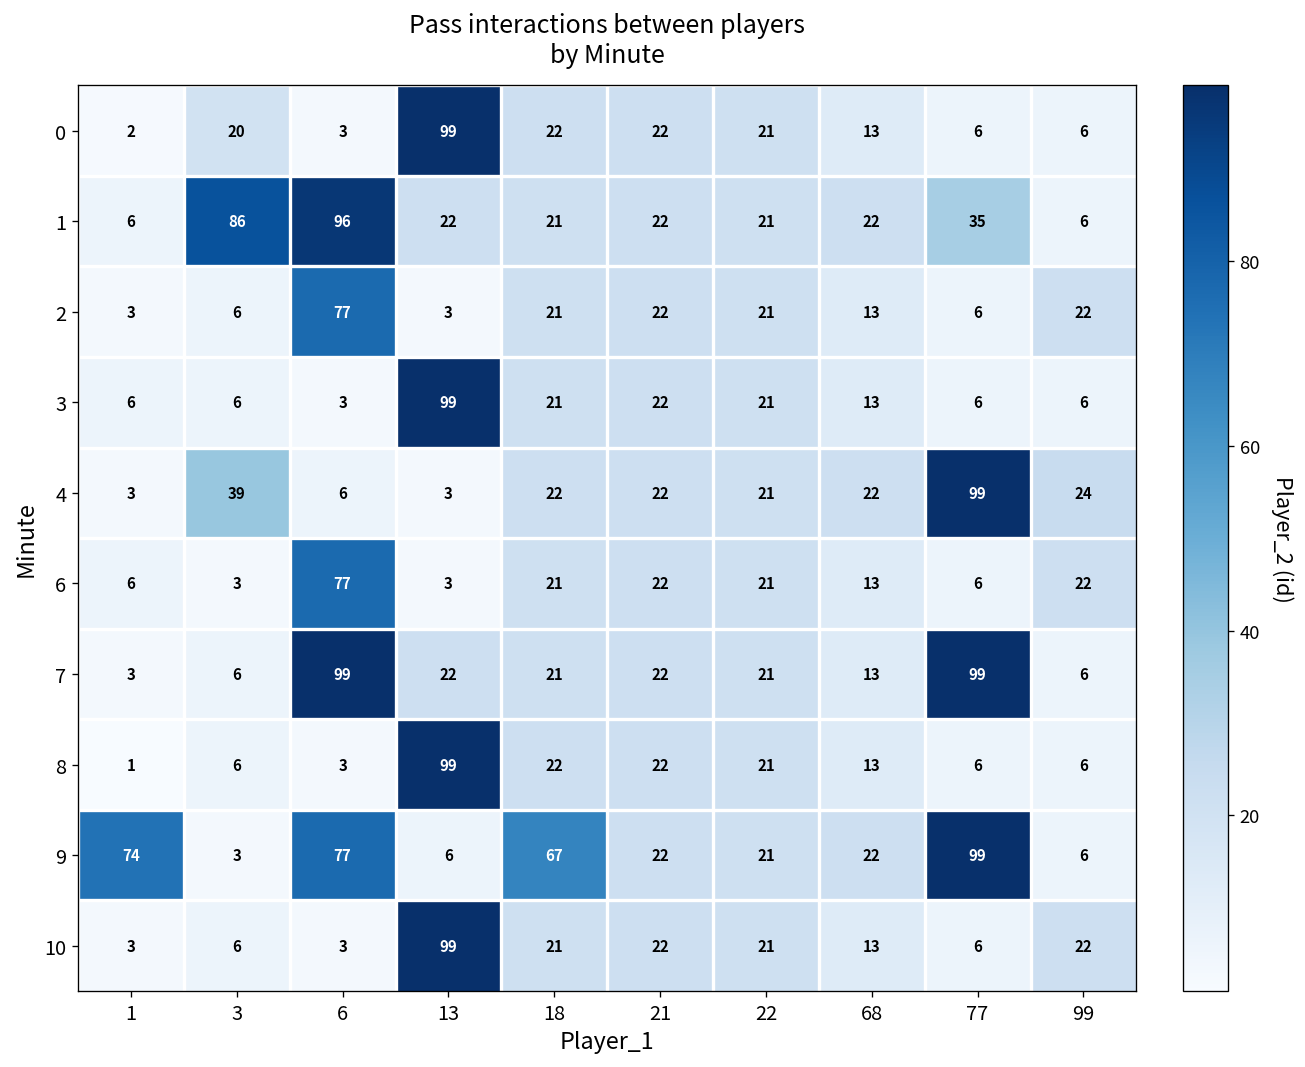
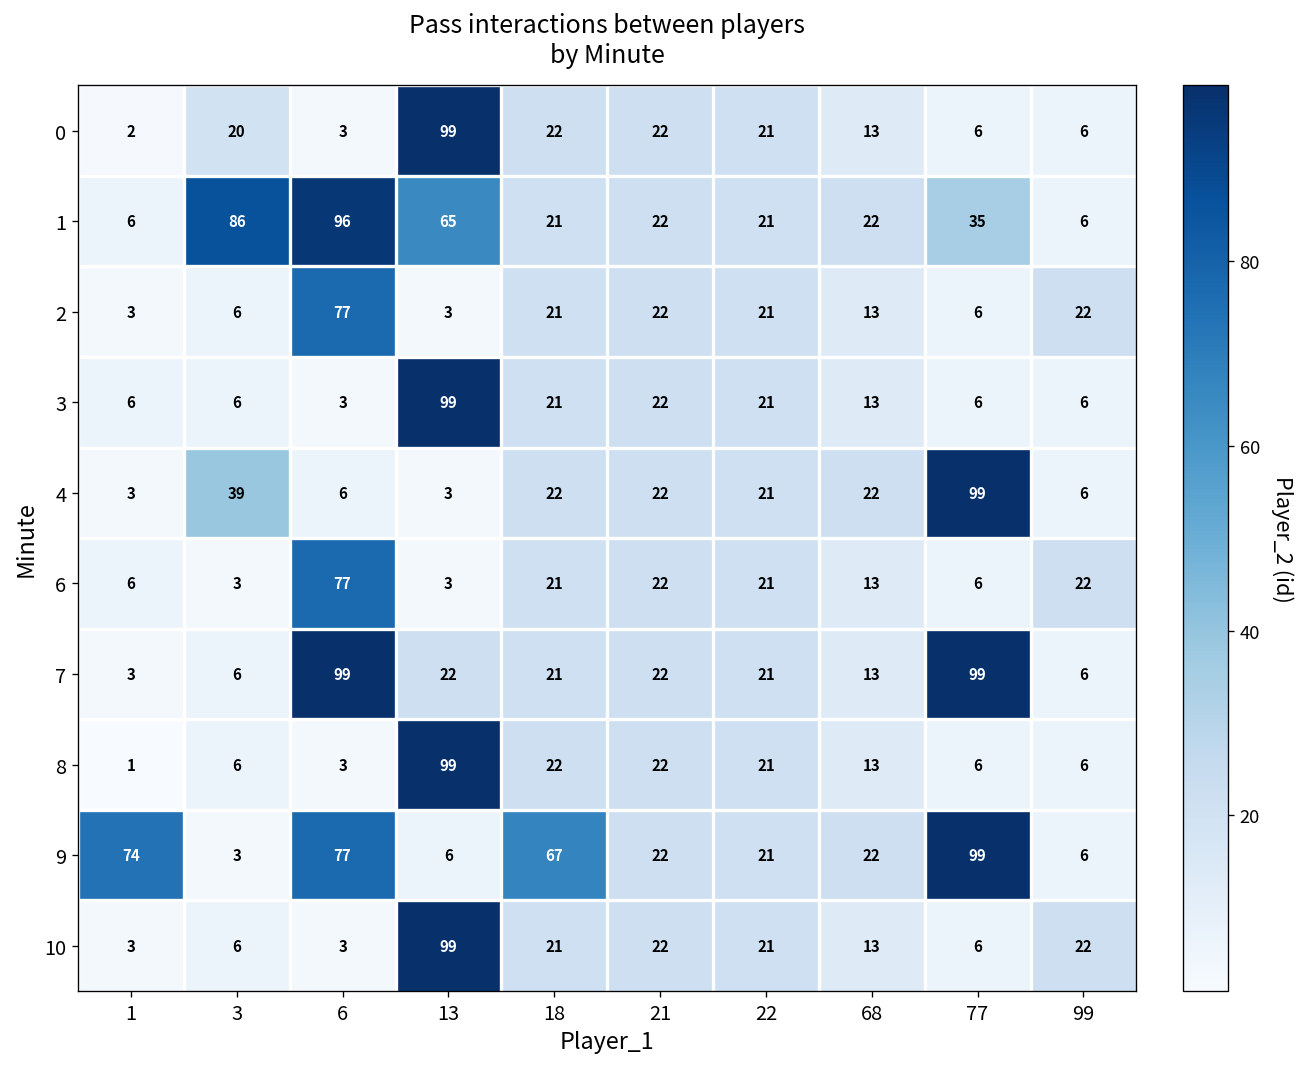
  {
    "0": {
      "1": 2,
      "3": 20,
      "6": 3,
      "13": 99,
      "18": 22,
      "21": 22,
      "22": 21,
      "68": 13,
      "77": 6,
      "99": 6
    },
    "1": {
      "1": 6,
      "3": 86,
      "6": 96,
-     "13": 22,
+     "13": 65,
      "18": 21,
      "21": 22,
      "22": 21,
      "68": 22,
      "77": 35,
      "99": 6
    },
    "2": {
      "1": 3,
      "3": 6,
      "6": 77,
      "13": 3,
      "18": 21,
      "21": 22,
      "22": 21,
      "68": 13,
      "77": 6,
      "99": 22
    },
    "3": {
      "1": 6,
      "3": 6,
      "6": 3,
      "13": 99,
      "18": 21,
      "21": 22,
      "22": 21,
      "68": 13,
      "77": 6,
      "99": 6
    },
    "4": {
      "1": 3,
      "3": 39,
      "6": 6,
      "13": 3,
      "18": 22,
      "21": 22,
      "22": 21,
      "68": 22,
      "77": 99,
-     "99": 24
+     "99": 6
    },
    "6": {
      "1": 6,
      "3": 3,
      "6": 77,
      "13": 3,
      "18": 21,
      "21": 22,
      "22": 21,
      "68": 13,
      "77": 6,
      "99": 22
    },
    "7": {
      "1": 3,
      "3": 6,
      "6": 99,
      "13": 22,
      "18": 21,
      "21": 22,
      "22": 21,
      "68": 13,
      "77": 99,
      "99": 6
    },
    "8": {
      "1": 1,
      "3": 6,
      "6": 3,
      "13": 99,
      "18": 22,
      "21": 22,
      "22": 21,
      "68": 13,
      "77": 6,
      "99": 6
    },
    "9": {
      "1": 74,
      "3": 3,
      "6": 77,
      "13": 6,
      "18": 67,
      "21": 22,
      "22": 21,
      "68": 22,
      "77": 99,
      "99": 6
    },
    "10": {
      "1": 3,
      "3": 6,
      "6": 3,
      "13": 99,
      "18": 21,
      "21": 22,
      "22": 21,
      "68": 13,
      "77": 6,
      "99": 22
    }
  }
